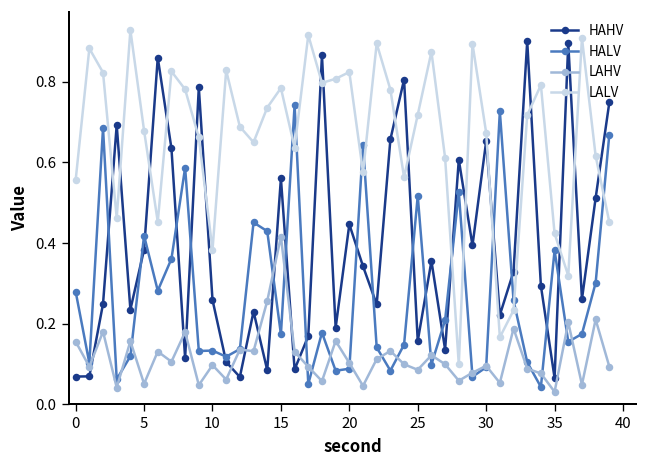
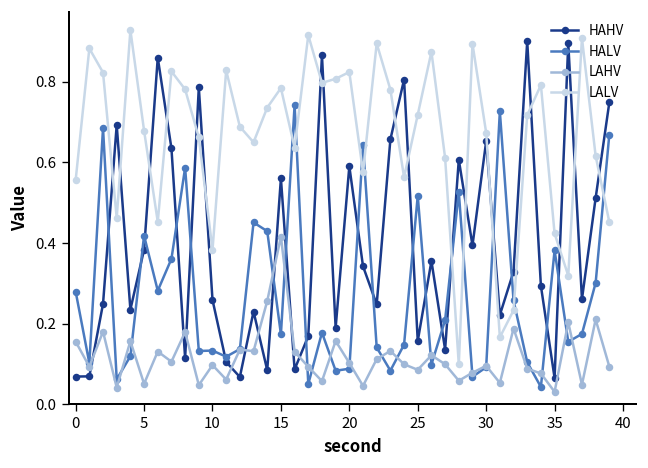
  {
    "HAHV": {
      "0": 0.07,
      "5": 0.38,
      "10": 0.26,
      "15": 0.56,
-     "20": 0.45,
+     "20": 0.59,
      "25": 0.16,
      "30": 0.65,
      "35": 0.07
    },
    "HALV": {
      "0": 0.28,
      "5": 0.42,
      "10": 0.13,
      "15": 0.17,
      "20": 0.09,
      "25": 0.52,
      "35": 0.38
    }
  }
